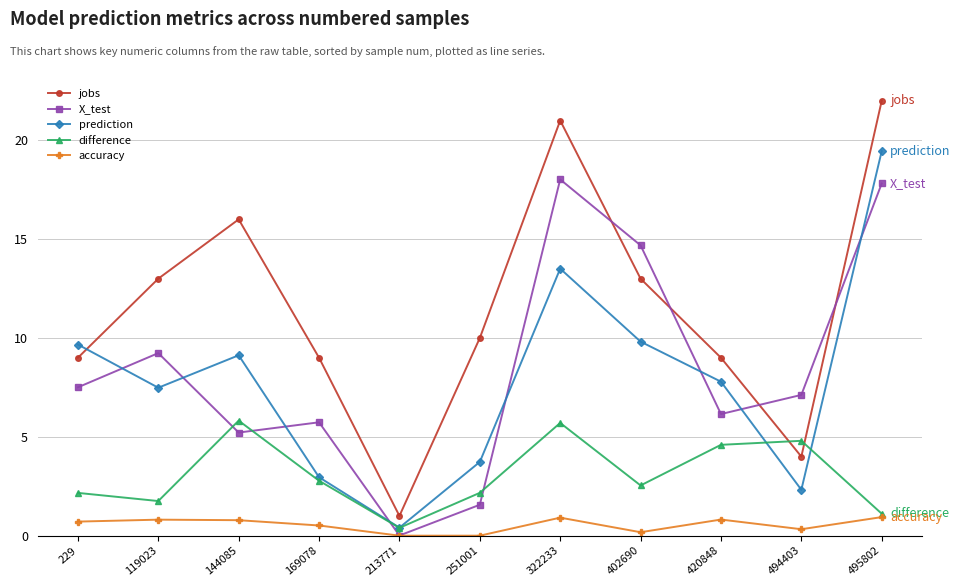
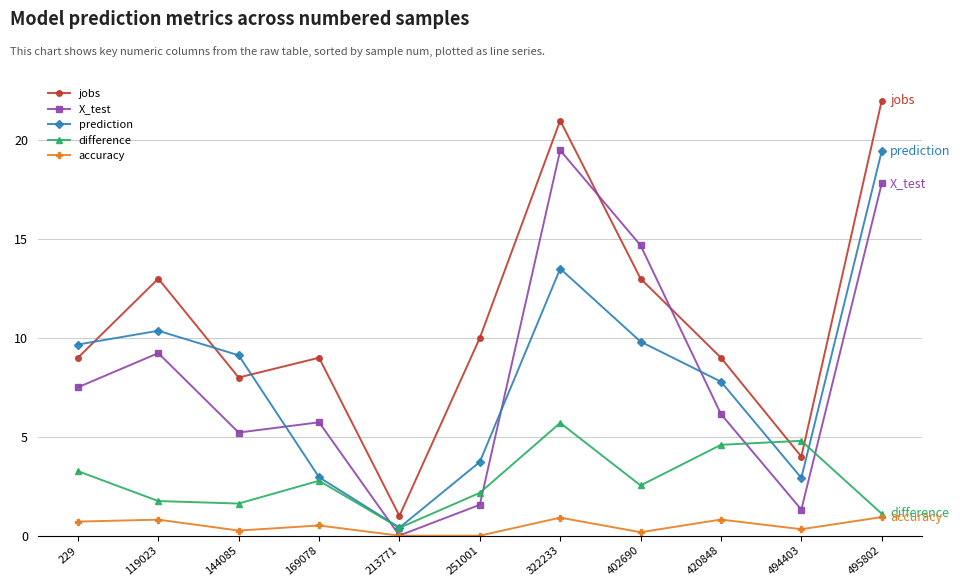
  {
    "jobs": {
      "229": 9,
      "119023": 13,
-     "144085": 16,
+     "144085": 8,
      "169078": 9,
      "213771": 1,
      "251001": 10,
      "322233": 21,
      "402690": 13,
      "420848": 9,
      "494403": 4,
      "495802": 22
    },
    "X_test": {
      "229": 7.5,
      "119023": 9.2,
      "144085": 5.2,
      "169078": 5.7,
      "251001": 1.6,
-     "322233": 18.0,
+     "322233": 19.5,
      "402690": 14.7,
      "420848": 6.2,
-     "494403": 7.1,
+     "494403": 1.3,
      "495802": 17.8
    },
    "prediction": {
      "229": 9.7,
-     "119023": 7.5,
+     "119023": 10.4,
      "144085": 9.1,
      "169078": 3.0,
      "251001": 3.7,
      "322233": 13.5,
      "402690": 9.8,
      "420848": 7.8,
-     "494403": 2.3,
+     "494403": 2.9,
      "495802": 19.5
    },
    "difference": {
-     "229": 2.2,
+     "229": 3.3,
      "119023": 1.8,
-     "144085": 5.8,
+     "144085": 1.6,
      "169078": 2.8,
      "251001": 2.2,
      "322233": 5.7,
      "402690": 2.5,
      "420848": 4.6,
      "494403": 4.8,
      "495802": 1.1
    },
    "accuracy": {
      "229": 0.7,
      "119023": 0.8,
-     "144085": 0.8,
+     "144085": 0.3,
      "169078": 0.5,
      "251001": 0.0,
      "322233": 0.9,
      "402690": 0.2,
      "420848": 0.8,
      "494403": 0.3,
      "495802": 0.9
    }
  }
